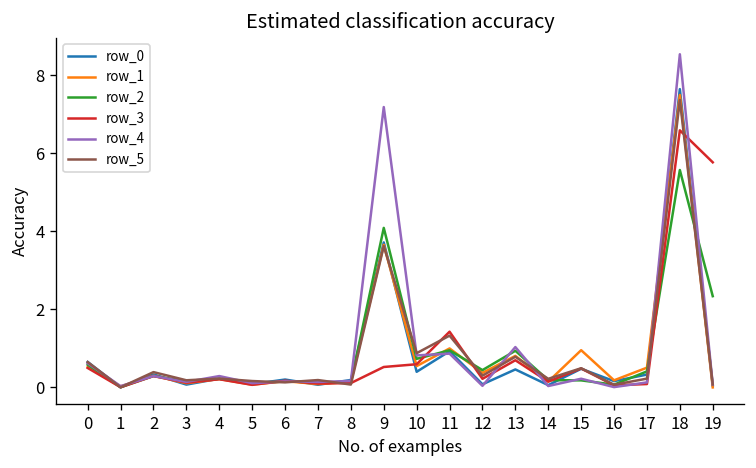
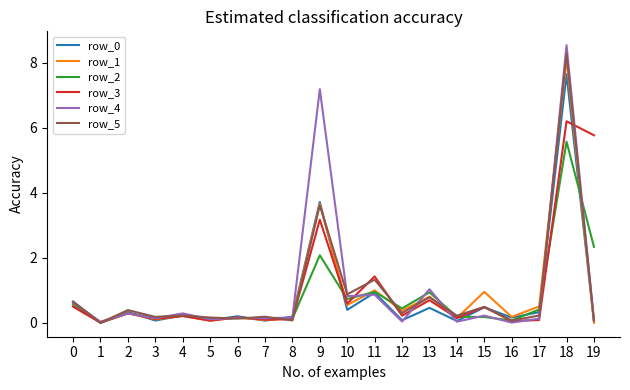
  {
    "row_0": {
      "10": 0.4,
      "13": 0.5,
      "17": 0.3,
      "18": 7.6
    },
    "row_1": {
      "15": 1.0,
      "17": 0.5,
-     "18": 7.5
+     "18": 8.1
    },
    "row_2": {
-     "9": 4.1,
+     "9": 2.1,
      "10": 0.7,
      "13": 0.9,
      "17": 0.4,
      "18": 5.6,
      "19": 2.3
    },
    "row_3": {
-     "9": 0.5,
+     "9": 3.2,
      "11": 1.4,
      "12": 0.2,
      "13": 0.7,
-     "18": 6.6,
+     "18": 6.2,
      "19": 5.8
    },
    "row_4": {
      "9": 7.2,
      "13": 1.0,
      "18": 8.5
    },
    "row_5": {
      "11": 1.3,
      "17": 0.2,
-     "18": 7.4
+     "18": 8.3
    }
  }
